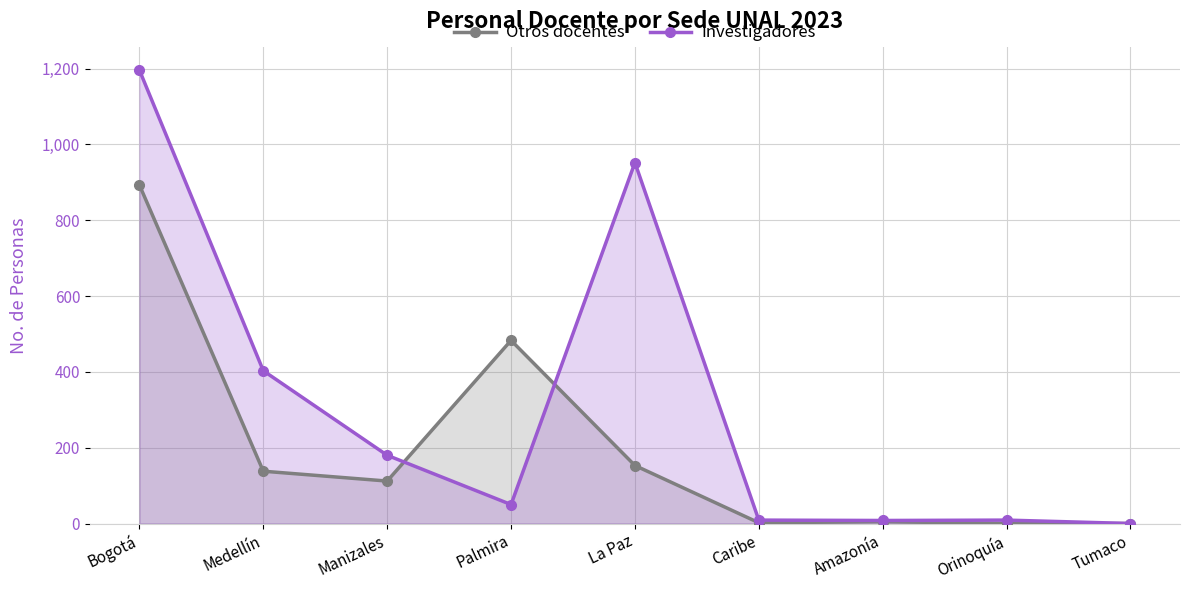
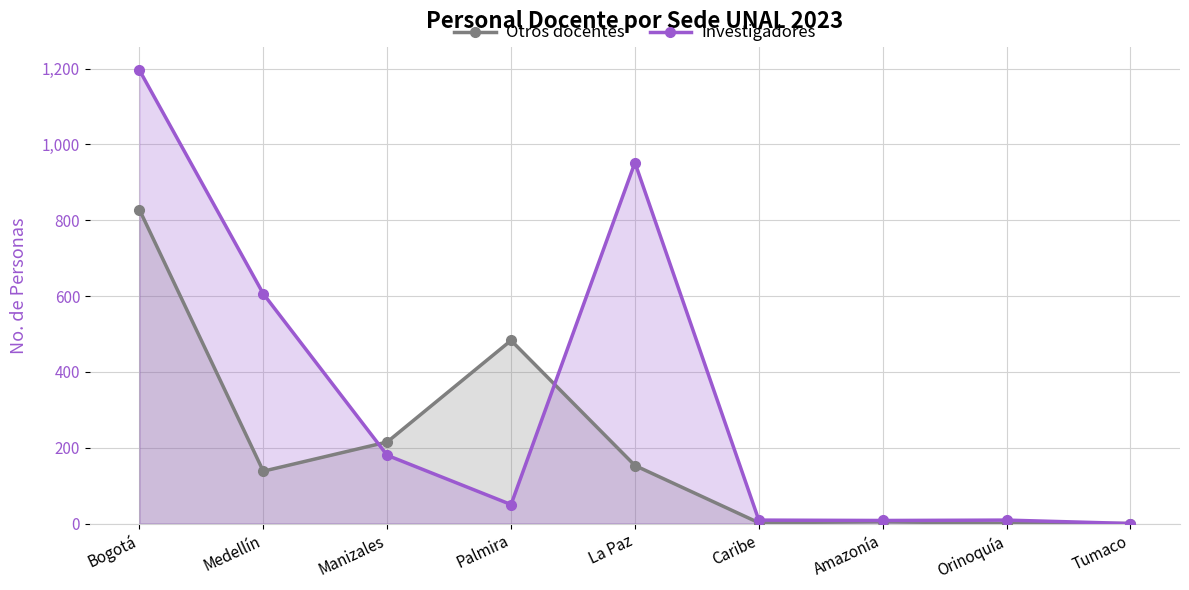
  {
    "Otros docentes": {
-     "Bogotá": "890",
+     "Bogotá": "830",
      "Medellín": "140",
-     "Manizales": "110",
+     "Manizales": "220",
      "Palmira": "480",
      "La Paz": "150",
      "Caribe": "0",
      "Orinoquía": "0"
    },
    "Investigadores": {
      "Bogotá": "1,200",
-     "Medellín": "400",
+     "Medellín": "610",
      "Manizales": "180",
      "Palmira": "50",
      "La Paz": "950",
      "Caribe": "10",
      "Orinoquía": "10"
    }
  }
